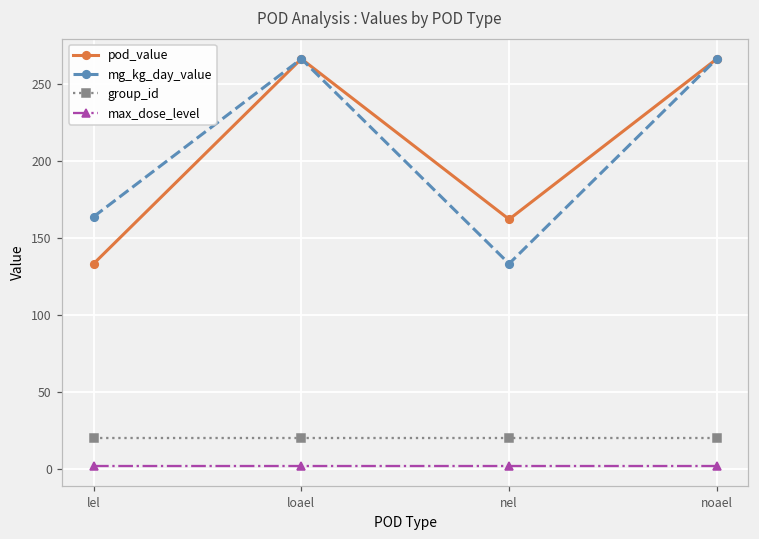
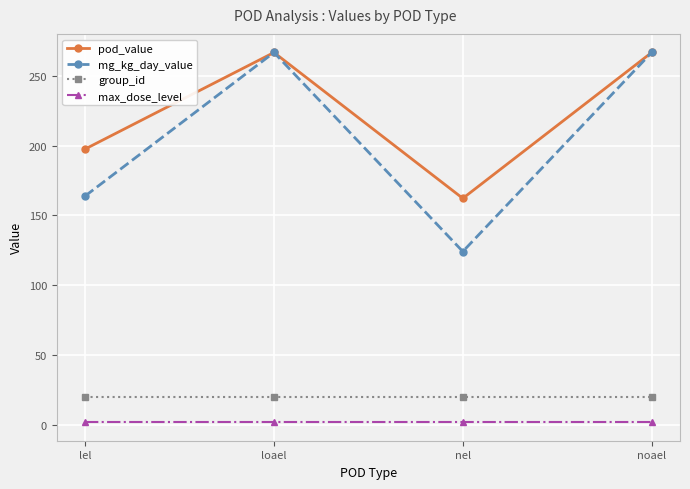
  {
    "pod_value": {
-     "lel": 133,
+     "lel": 198,
      "nel": 162
    },
    "mg_kg_day_value": {
      "lel": 164,
-     "nel": 133
+     "nel": 124
    },
    "group_id": {
      "lel": 20,
      "loael": 20,
      "nel": 20,
      "noael": 20
    },
    "max_dose_level": {
      "lel": 2,
      "loael": 2,
      "nel": 2,
      "noael": 2
    }
  }
